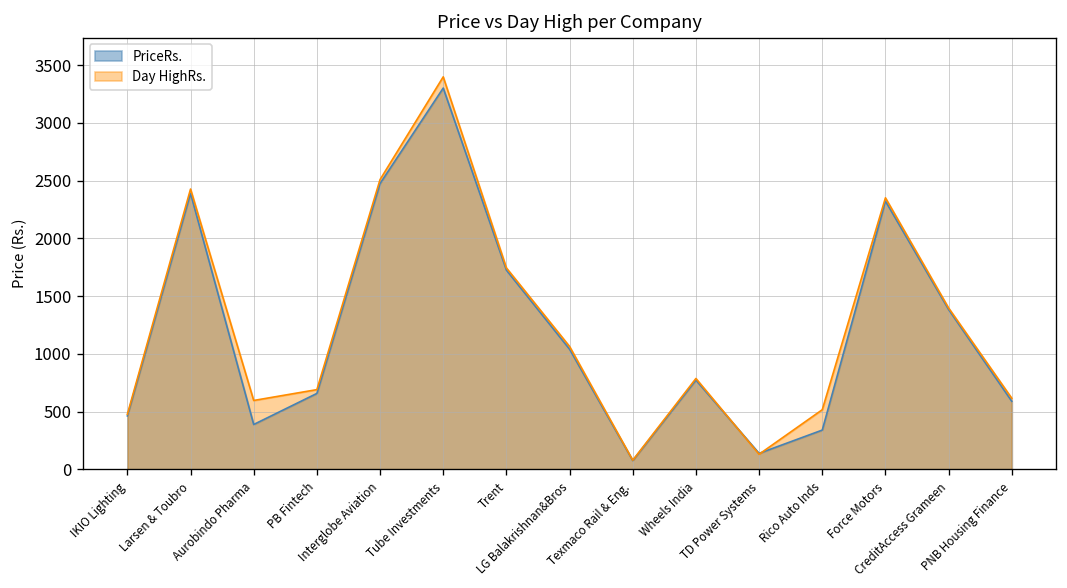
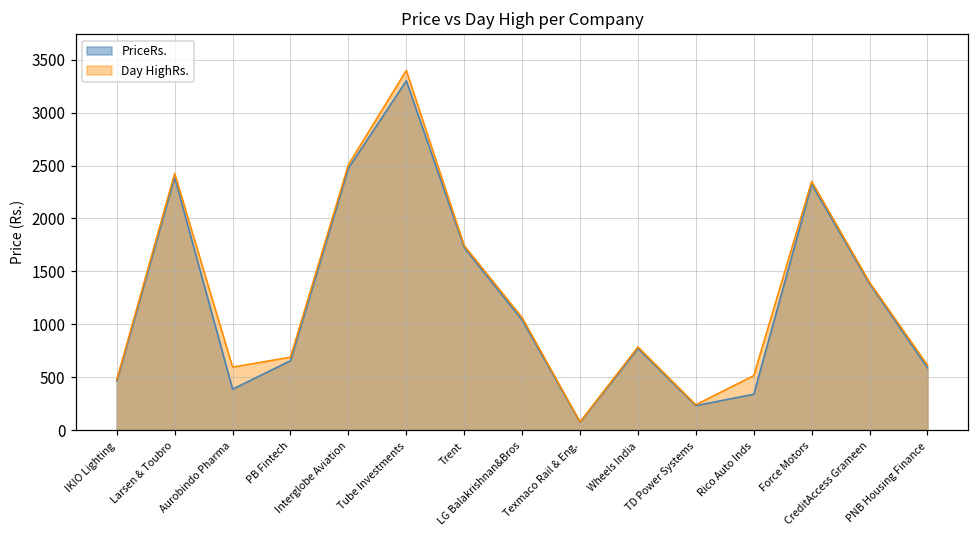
  {
    "PriceRs.": {
      "Larsen & Toubro": 2400,
      "Aurobindo Pharma": 400,
      "PB Fintech": 700,
      "Interglobe Aviation": 2500,
      "Tube Investments": 3300,
-     "TD Power Systems": 100,
+     "TD Power Systems": 200,
      "Rico Auto Inds": 300,
      "Force Motors": 2300
    },
    "Day HighRs.": {
      "Larsen & Toubro": 2400,
      "Aurobindo Pharma": 600,
      "PB Fintech": 700,
      "Interglobe Aviation": 2500,
      "Tube Investments": 3400,
-     "TD Power Systems": 100,
+     "TD Power Systems": 200,
      "Rico Auto Inds": 500,
      "Force Motors": 2400
    }
  }
